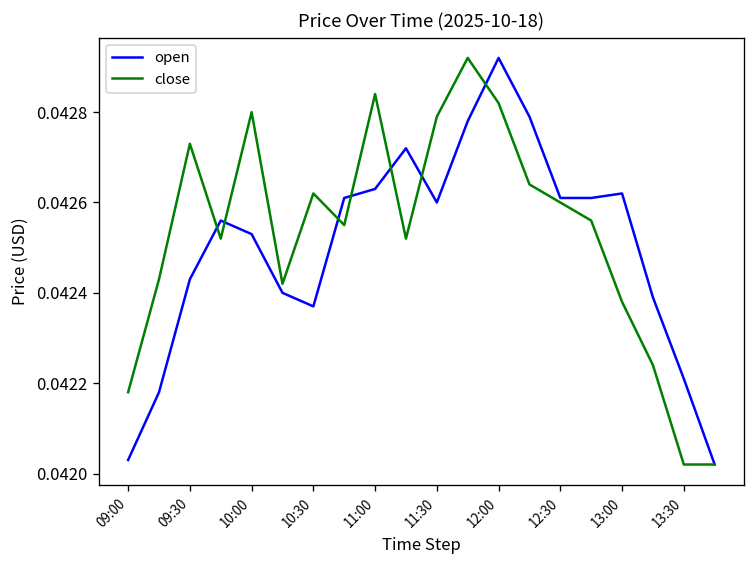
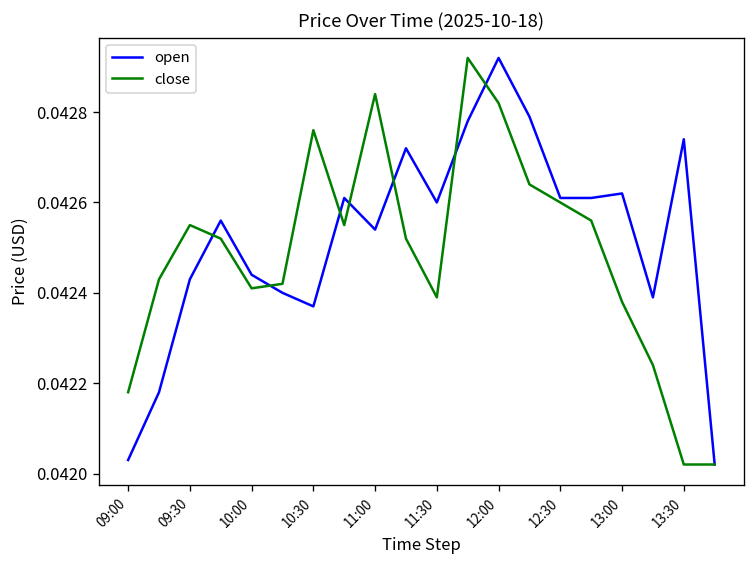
  {
    "open": {
      "09:00": 0.04203,
      "09:30": 0.04243,
-     "10:00": 0.04253,
+     "10:00": 0.04244,
      "10:30": 0.04237,
-     "11:00": 0.04263,
+     "11:00": 0.04254,
      "11:30": 0.04260,
      "12:00": 0.04292,
      "12:30": 0.04261,
      "13:00": 0.04262,
-     "13:30": 0.04221
+     "13:30": 0.04274
    },
    "close": {
      "09:00": 0.04218,
-     "09:30": 0.04273,
-     "10:00": 0.04280,
-     "10:30": 0.04262,
+     "09:30": 0.04255,
+     "10:00": 0.04241,
+     "10:30": 0.04276,
      "11:00": 0.04284,
-     "11:30": 0.04279,
+     "11:30": 0.04239,
      "12:00": 0.04282,
      "12:30": 0.04260,
      "13:00": 0.04238,
      "13:30": 0.04202
    }
  }
